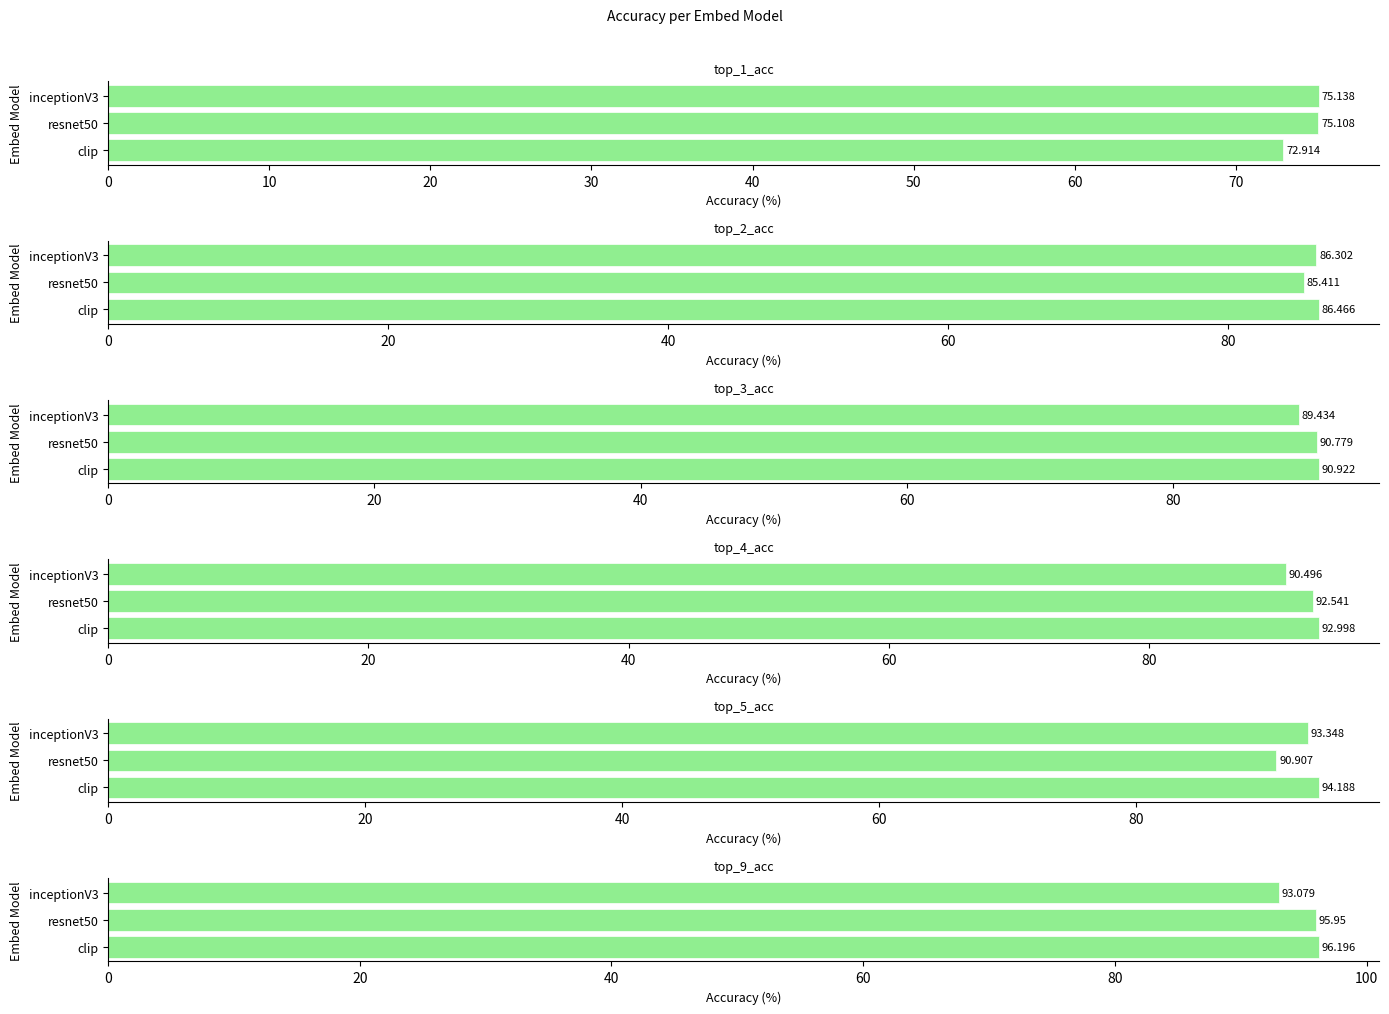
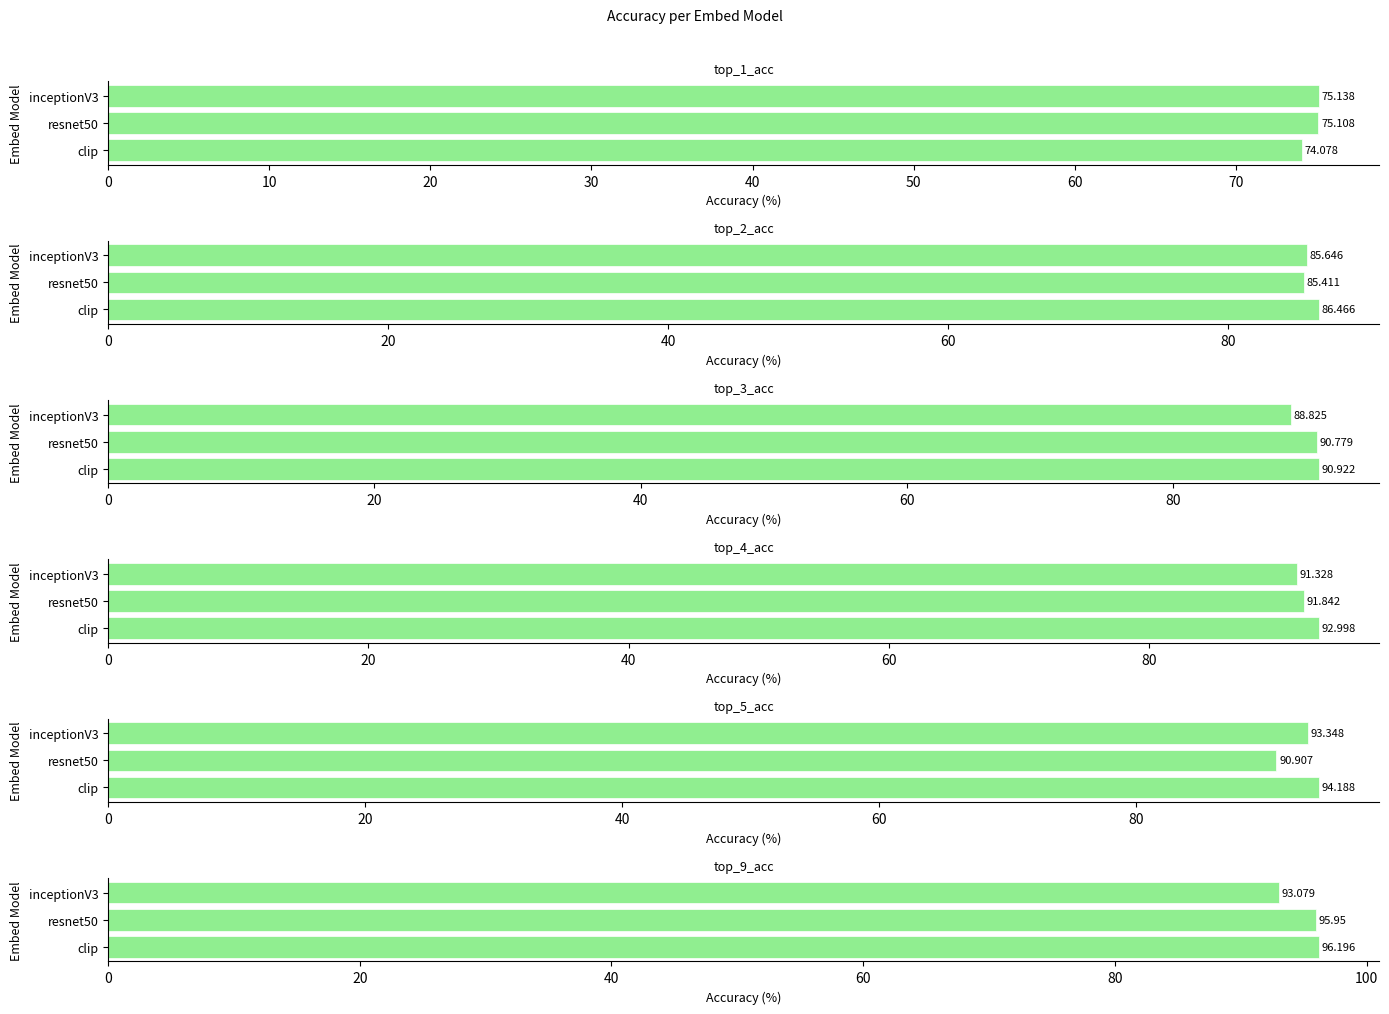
  {
    "top_1_acc": {
      "inceptionV3": 75.138,
      "resnet50": 75.108,
-     "clip": 72.914
+     "clip": 74.078
    },
    "top_2_acc": {
-     "inceptionV3": 86.302,
+     "inceptionV3": 85.646,
      "resnet50": 85.411,
      "clip": 86.466
    },
    "top_3_acc": {
-     "inceptionV3": 89.434,
+     "inceptionV3": 88.825,
      "resnet50": 90.779,
      "clip": 90.922
    },
    "top_4_acc": {
-     "inceptionV3": 90.496,
-     "resnet50": 92.541,
+     "inceptionV3": 91.328,
+     "resnet50": 91.842,
      "clip": 92.998
    },
    "top_5_acc": {
      "inceptionV3": 93.348,
      "resnet50": 90.907,
      "clip": 94.188
    },
    "top_9_acc": {
      "inceptionV3": 93.079,
      "resnet50": 95.95,
      "clip": 96.196
    }
  }
